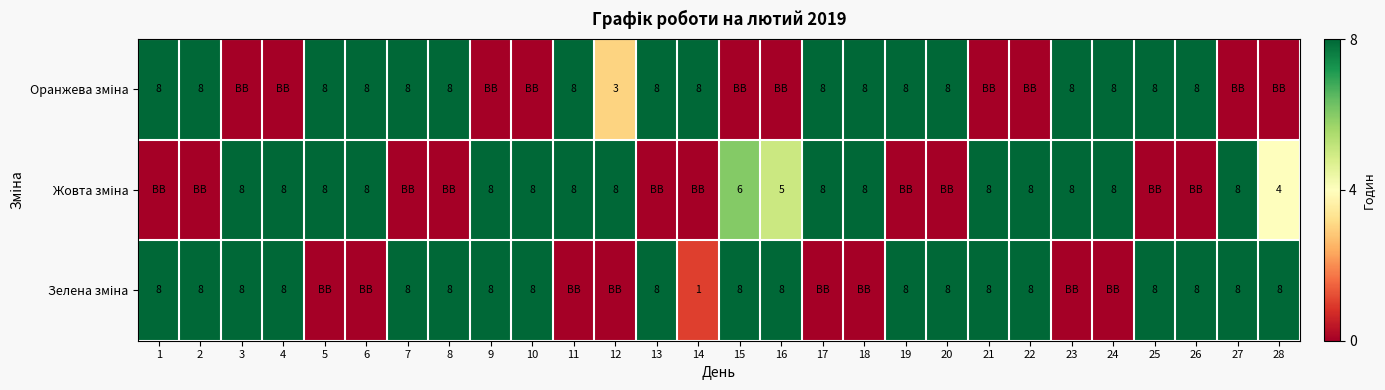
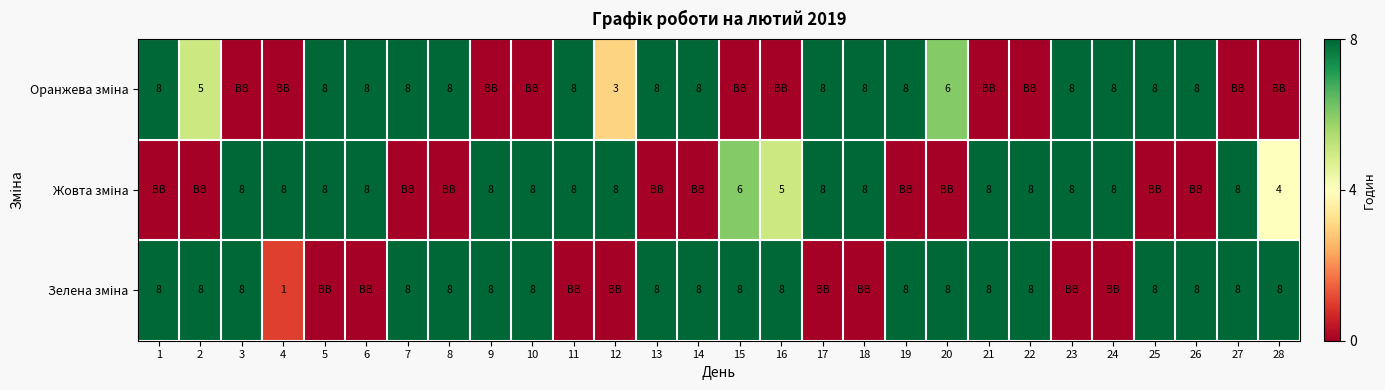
  {
    "Оранжева зміна": {
      "1": 8,
-     "2": 8,
+     "2": 5,
      "5": 8,
      "6": 8,
      "7": 8,
      "8": 8,
      "11": 8,
      "12": 3,
      "13": 8,
      "14": 8,
      "17": 8,
      "18": 8,
      "19": 8,
-     "20": 8,
+     "20": 6,
      "23": 8,
      "24": 8,
      "25": 8,
      "26": 8
    },
    "Жовта зміна": {
      "3": 8,
      "4": 8,
      "5": 8,
      "6": 8,
      "9": 8,
      "10": 8,
      "11": 8,
      "12": 8,
      "15": 6,
      "16": 5,
      "17": 8,
      "18": 8,
      "21": 8,
      "22": 8,
      "23": 8,
      "24": 8,
      "27": 8,
      "28": 4
    },
    "Зелена зміна": {
      "1": 8,
      "2": 8,
      "3": 8,
-     "4": 8,
+     "4": 1,
      "7": 8,
      "8": 8,
      "9": 8,
      "10": 8,
      "13": 8,
-     "14": 1,
+     "14": 8,
      "15": 8,
      "16": 8,
      "19": 8,
      "20": 8,
      "21": 8,
      "22": 8,
      "25": 8,
      "26": 8,
      "27": 8,
      "28": 8
    }
  }
